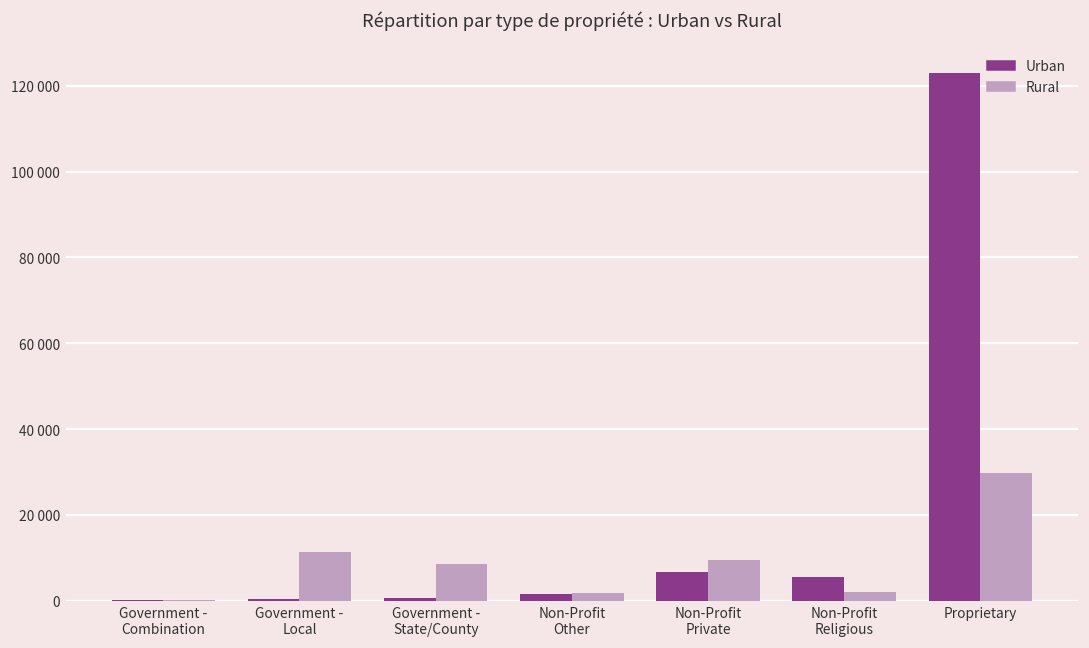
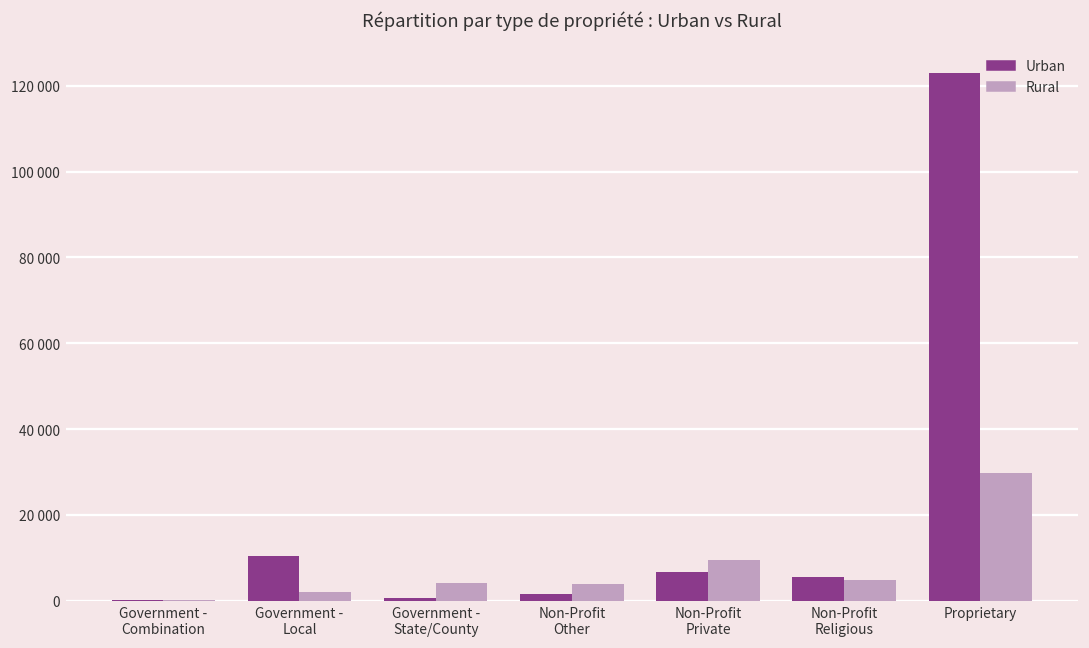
  {
    "Urban": {
-     "Government - Local": 0,
+     "Government - Local": 10000,
      "Government - State/County": 1000,
      "Non-Profit Other": 2000,
      "Non-Profit Private": 7000,
      "Non-Profit Religious": 6000,
      "Proprietary": 123000
    },
    "Rural": {
-     "Government - Local": 11000,
-     "Government - State/County": 9000,
-     "Non-Profit Other": 2000,
+     "Government - Local": 2000,
+     "Government - State/County": 4000,
+     "Non-Profit Other": 4000,
      "Non-Profit Private": 10000,
-     "Non-Profit Religious": 2000,
+     "Non-Profit Religious": 5000,
      "Proprietary": 30000
    }
  }
